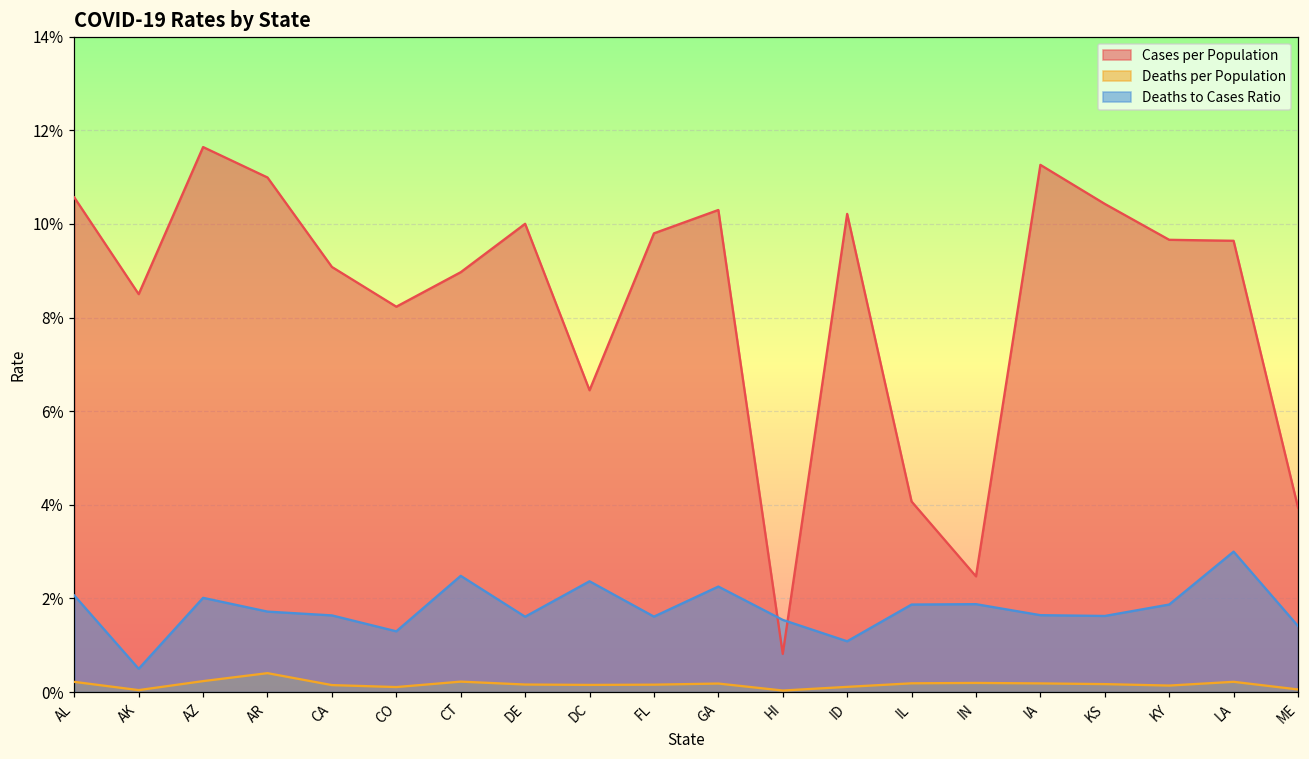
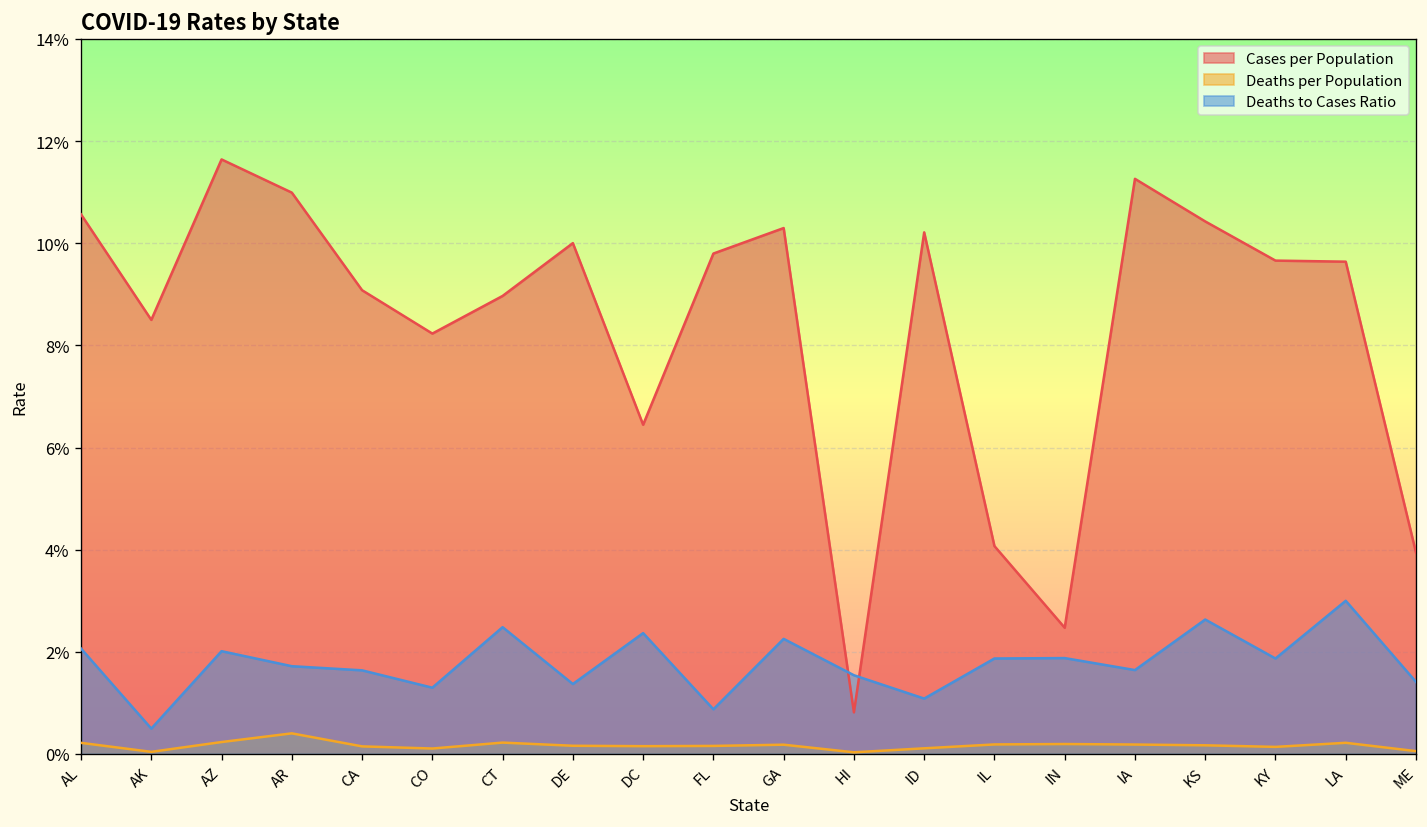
  {
    "Cases per Population": {
      "AL": "10.6%",
      "AK": "8.5%",
      "AZ": "11.6%",
      "AR": "11.0%",
      "CA": "9.1%",
      "CO": "8.2%",
      "CT": "9.0%",
      "DE": "10.0%",
      "DC": "6.4%",
      "FL": "9.8%",
      "GA": "10.3%",
      "HI": "0.8%",
      "ID": "10.2%",
      "IL": "4.1%",
      "IN": "2.5%",
      "IA": "11.3%",
      "KS": "10.4%",
      "KY": "9.7%",
      "LA": "9.6%",
      "ME": "3.9%"
    },
    "Deaths per Population": {
      "AL": "0.2%",
      "AK": "0.0%",
      "AZ": "0.2%",
      "AR": "0.4%",
      "CA": "0.1%",
      "CO": "0.1%",
      "CT": "0.2%",
      "DE": "0.2%",
      "DC": "0.2%",
      "FL": "0.2%",
      "GA": "0.2%",
      "HI": "0.0%",
      "ID": "0.1%",
      "IL": "0.2%",
      "IN": "0.2%",
      "IA": "0.2%",
      "KS": "0.2%",
      "KY": "0.1%",
      "LA": "0.2%",
      "ME": "0.1%"
    },
    "Deaths to Cases Ratio": {
      "AL": "2.1%",
      "AK": "0.5%",
      "AZ": "2.0%",
      "AR": "1.7%",
      "CA": "1.6%",
      "CO": "1.3%",
      "CT": "2.5%",
-     "DE": "1.6%",
+     "DE": "1.4%",
      "DC": "2.4%",
-     "FL": "1.6%",
+     "FL": "0.9%",
      "GA": "2.3%",
      "HI": "1.5%",
      "ID": "1.1%",
      "IL": "1.9%",
      "IN": "1.9%",
      "IA": "1.6%",
-     "KS": "1.6%",
+     "KS": "2.6%",
      "KY": "1.9%",
      "LA": "3.0%",
      "ME": "1.4%"
    }
  }
